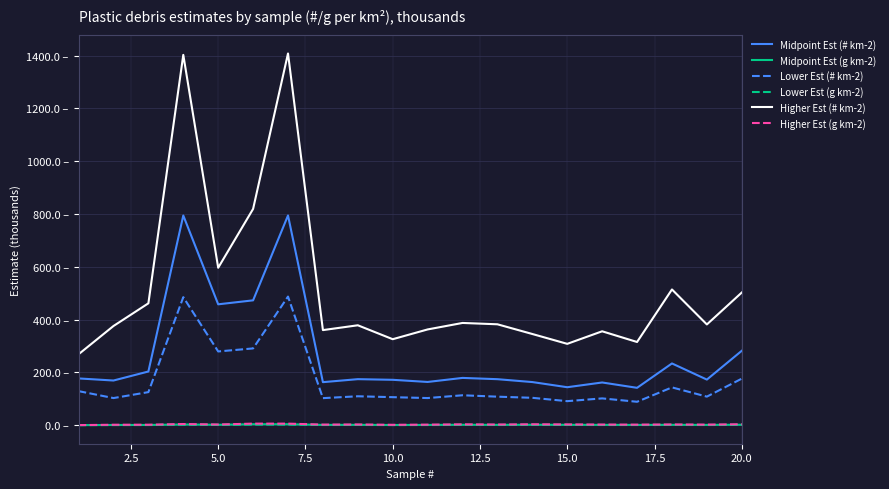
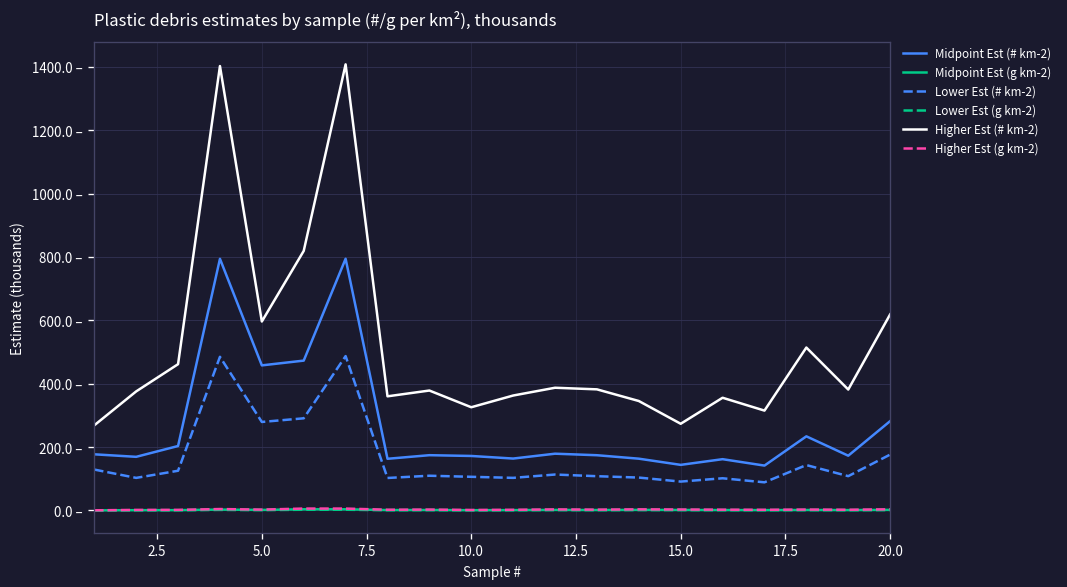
  {
    "Higher Est (# km-2)": {
      "5.0": "600 –",
      "10.0": "330 –",
-     "15.0": "310 –",
-     "20.0": "500 –"
+     "15.0": "270 –",
+     "20.0": "620 –"
    }
  }
